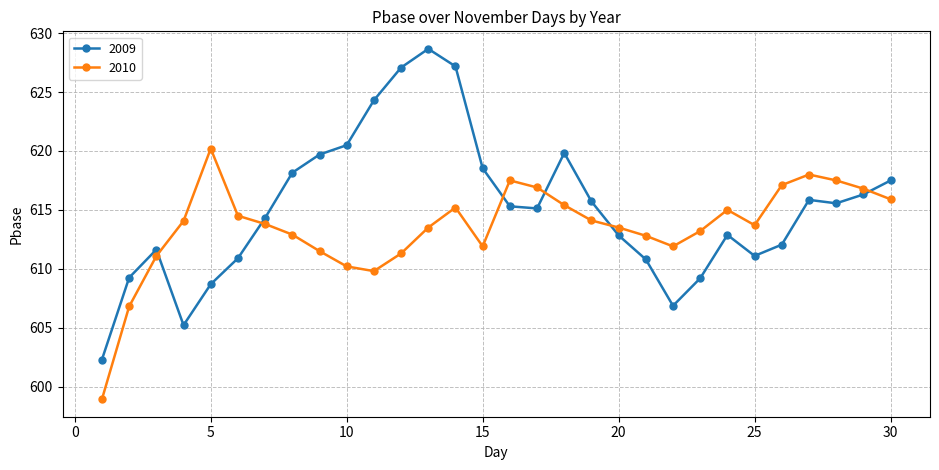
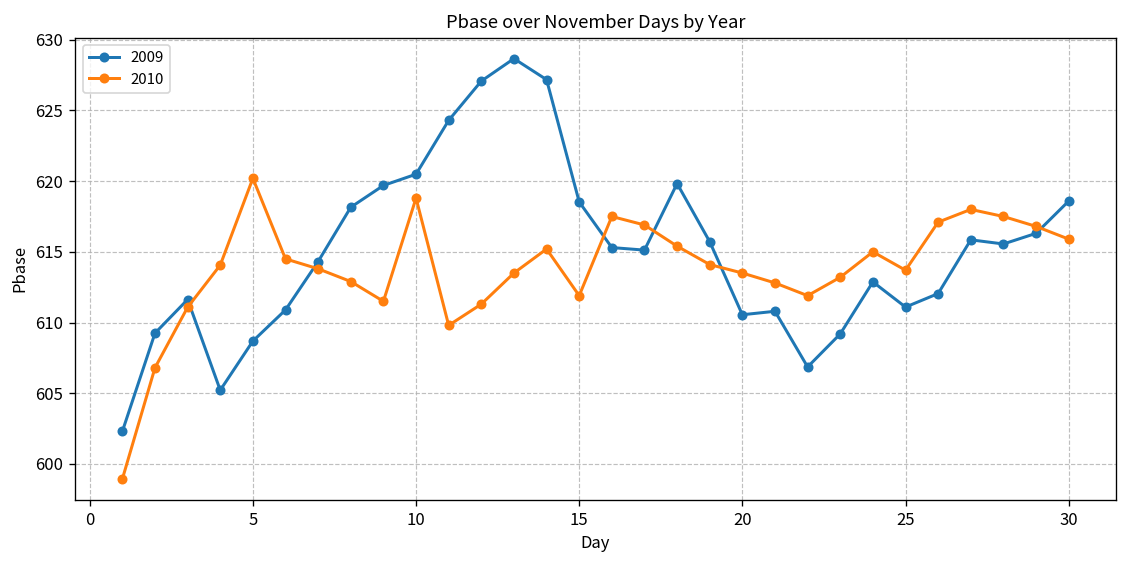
  {
    "2009": {
      "5": 608.7,
      "10": 620.5,
      "15": 618.5,
-     "20": 612.8,
+     "20": 610.6,
      "25": 611.1,
-     "30": 617.5
+     "30": 618.6
    },
    "2010": {
      "5": 620.2,
-     "10": 610.2,
+     "10": 618.8,
      "15": 611.9,
      "20": 613.5,
      "25": 613.7,
      "30": 615.9
    }
  }
